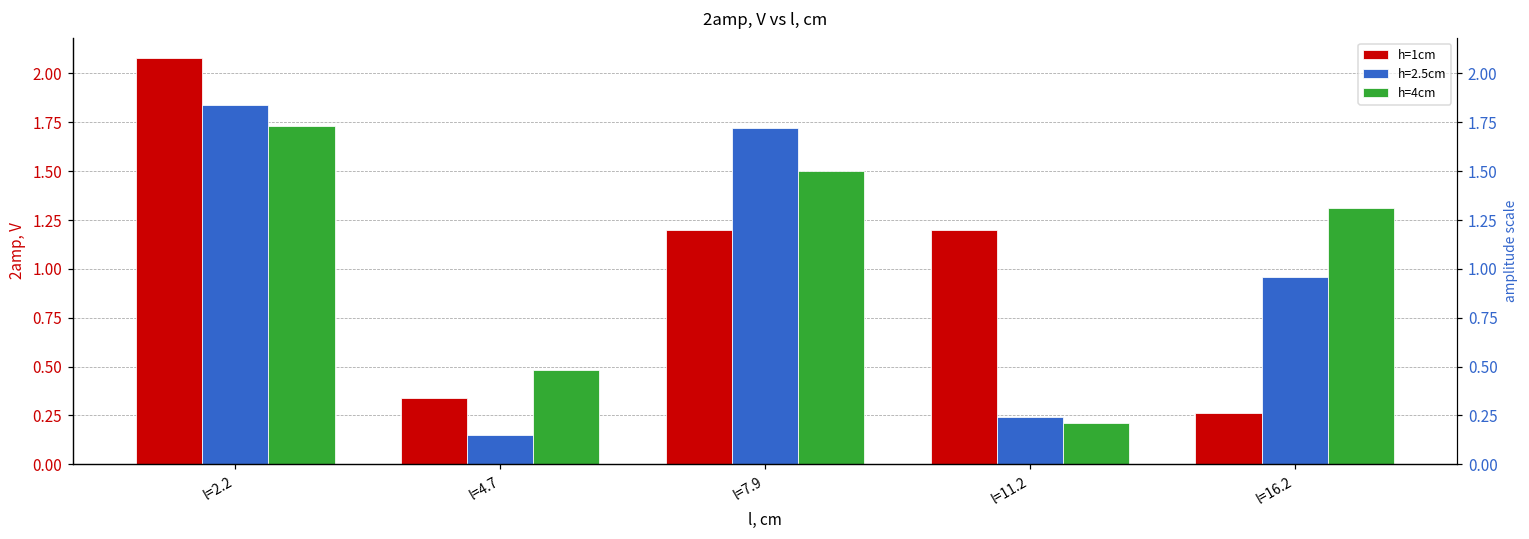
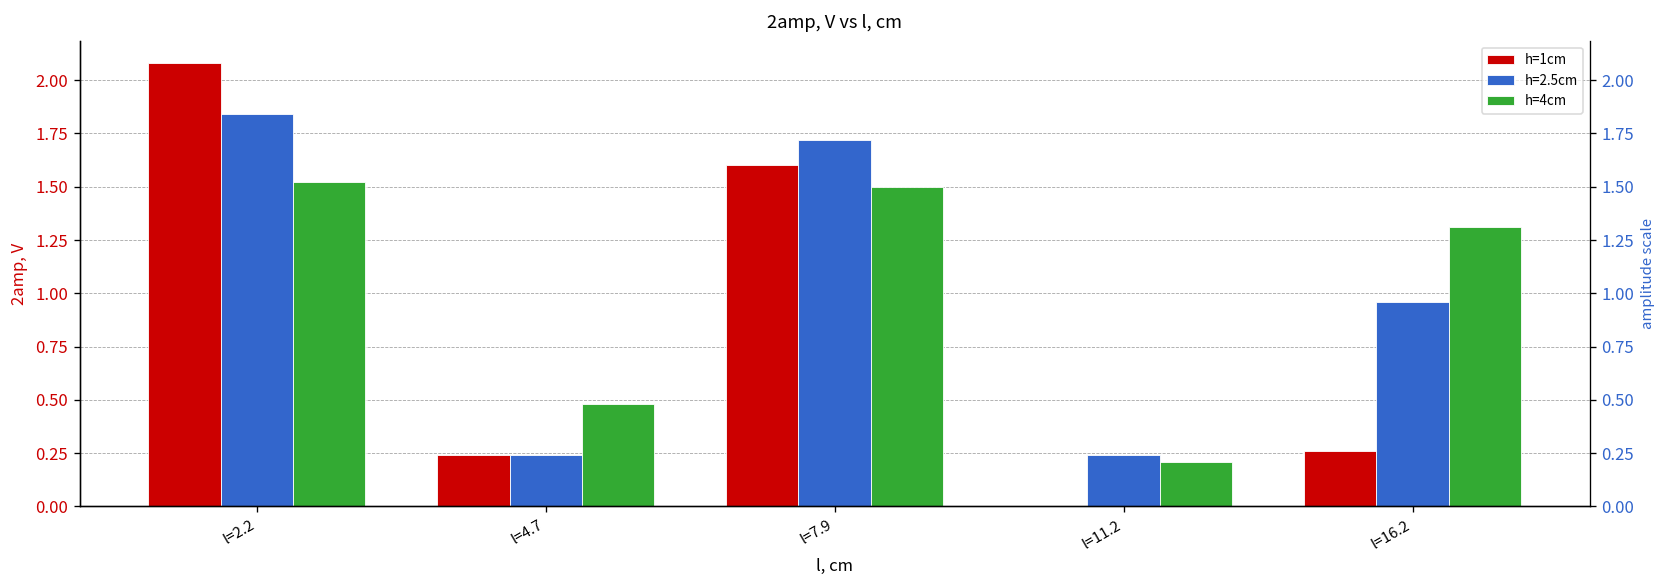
  {
    "h=1cm": {
      "l=2.2": 2.08,
-     "l=4.7": 0.34,
-     "l=7.9": 1.2,
-     "l=11.2": 1.2,
+     "l=4.7": 0.24,
+     "l=7.9": 1.6,
+     "l=11.2": 0.0,
      "l=16.2": 0.26
    },
    "h=2.5cm": {
      "l=2.2": 1.84,
-     "l=4.7": 0.15,
+     "l=4.7": 0.24,
      "l=7.9": 1.72,
      "l=11.2": 0.24,
      "l=16.2": 0.96
    },
    "h=4cm": {
-     "l=2.2": 1.73,
+     "l=2.2": 1.52,
      "l=4.7": 0.48,
      "l=7.9": 1.50,
      "l=11.2": 0.21,
      "l=16.2": 1.31
    }
  }
